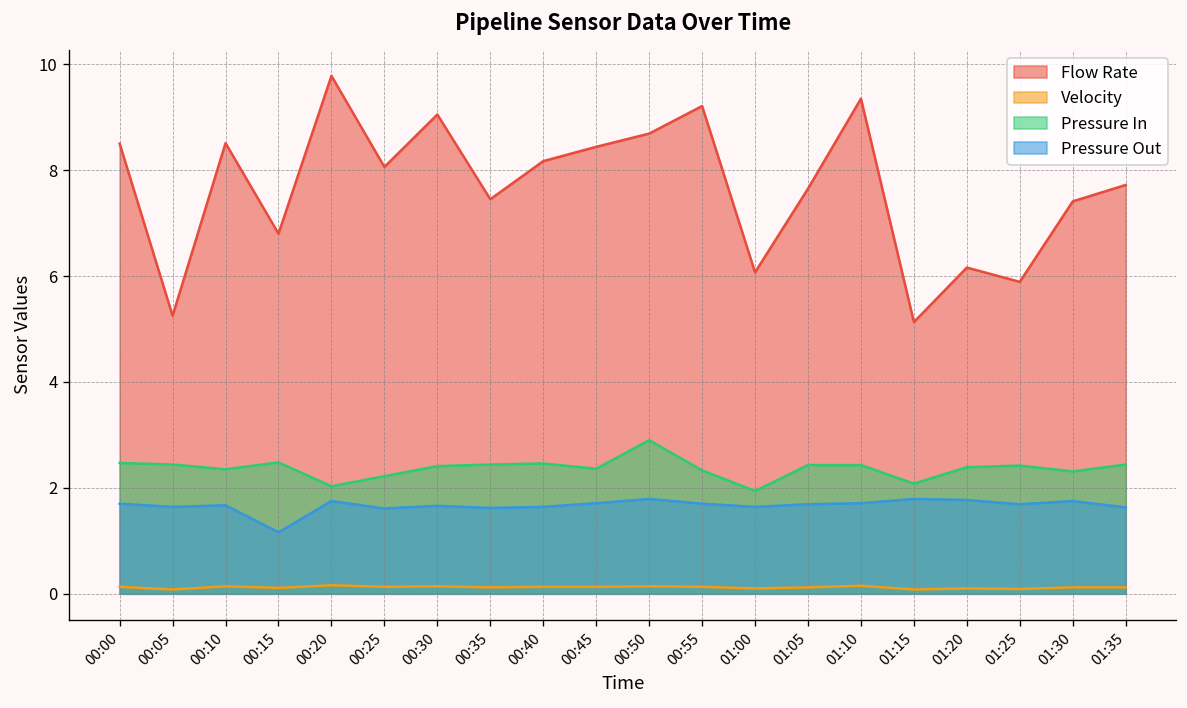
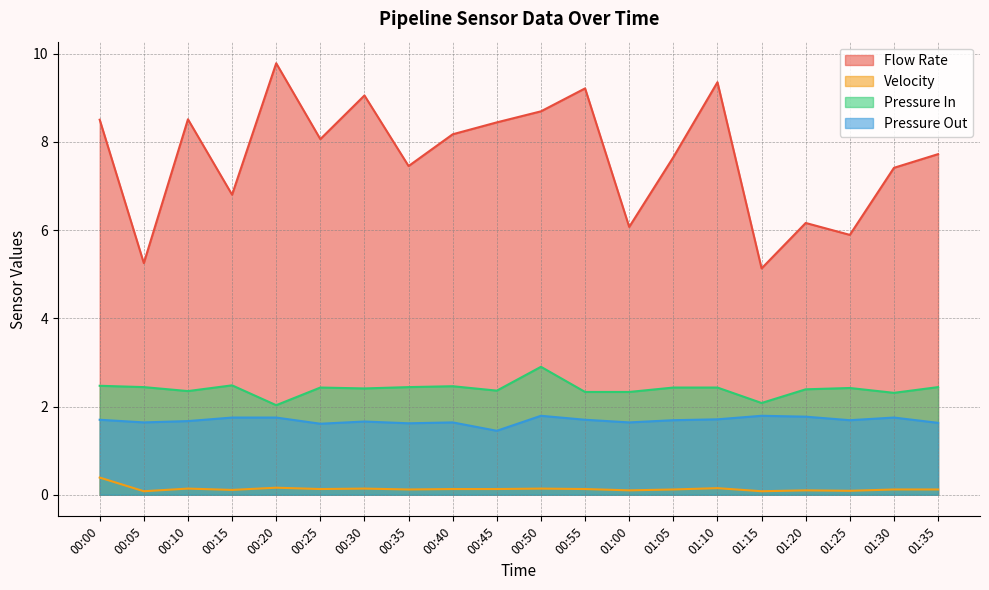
  {
    "Flow Rate": {
      "00:00": 8.5,
      "00:05": 5.3,
      "00:10": 8.5,
      "00:15": 6.8,
      "00:20": 9.8,
      "00:25": 8.1,
      "00:30": 9.1,
      "00:35": 7.5,
      "00:40": 8.2,
      "00:45": 8.4,
      "00:50": 8.7,
      "00:55": 9.2,
      "01:00": 6.1,
      "01:05": 7.7,
      "01:10": 9.4,
      "01:15": 5.1,
      "01:20": 6.2,
      "01:25": 5.9,
      "01:30": 7.4,
      "01:35": 7.7
    },
    "Velocity": {
-     "00:00": 0.1,
+     "00:00": 0.4,
      "00:05": 0.1,
      "00:10": 0.1,
      "00:15": 0.1,
      "00:20": 0.2,
      "00:25": 0.1,
      "00:30": 0.1,
      "00:35": 0.1,
      "00:40": 0.1,
      "00:45": 0.1,
      "00:50": 0.1,
      "00:55": 0.1,
      "01:00": 0.1,
      "01:05": 0.1,
      "01:10": 0.2,
      "01:15": 0.1,
      "01:20": 0.1,
      "01:25": 0.1,
      "01:30": 0.1,
      "01:35": 0.1
    },
    "Pressure In": {
      "00:00": 2.5,
      "00:05": 2.4,
      "00:10": 2.4,
      "00:15": 2.5,
      "00:20": 2.0,
-     "00:25": 2.2,
+     "00:25": 2.4,
      "00:30": 2.4,
      "00:35": 2.4,
      "00:40": 2.5,
      "00:45": 2.4,
      "00:50": 2.9,
      "00:55": 2.3,
-     "01:00": 1.9,
+     "01:00": 2.3,
      "01:05": 2.4,
      "01:10": 2.4,
      "01:15": 2.1,
      "01:20": 2.4,
      "01:25": 2.4,
      "01:30": 2.3,
      "01:35": 2.4
    },
    "Pressure Out": {
      "00:00": 1.7,
      "00:05": 1.6,
      "00:10": 1.7,
-     "00:15": 1.2,
+     "00:15": 1.8,
      "00:20": 1.8,
      "00:25": 1.6,
      "00:30": 1.7,
      "00:35": 1.6,
      "00:40": 1.6,
-     "00:45": 1.7,
+     "00:45": 1.5,
      "00:50": 1.8,
      "00:55": 1.7,
      "01:00": 1.6,
      "01:05": 1.7,
      "01:10": 1.7,
      "01:15": 1.8,
      "01:20": 1.8,
      "01:25": 1.7,
      "01:30": 1.8,
      "01:35": 1.6
    }
  }
